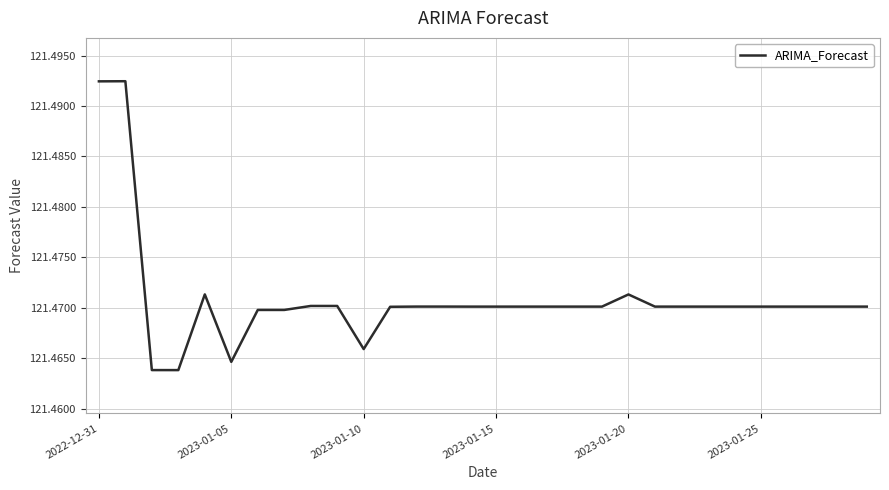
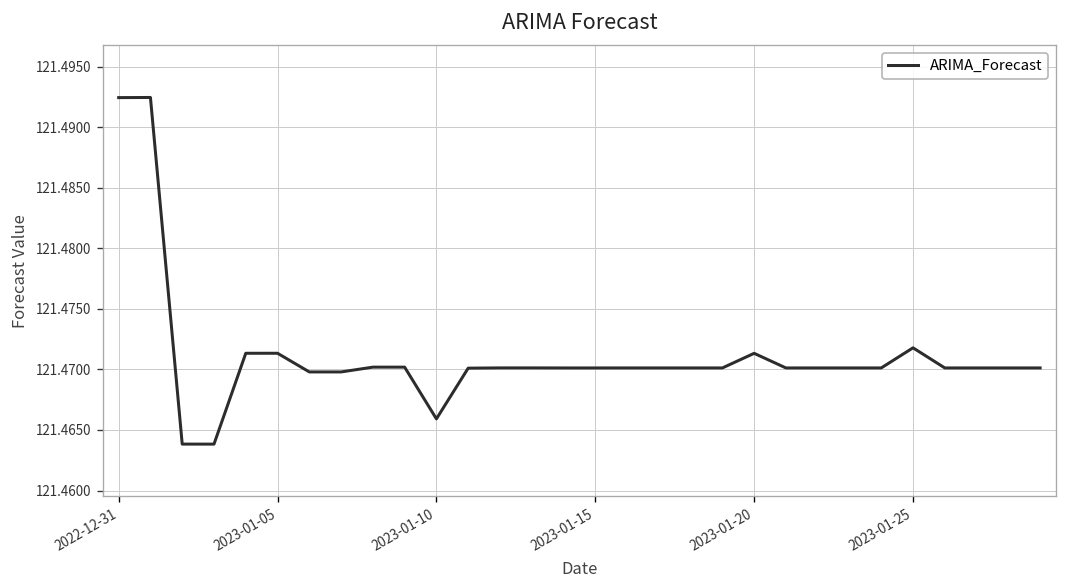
  {
    "2022-12-31": 121.4924,
-   "2023-01-05": 121.4646,
+   "2023-01-05": 121.4713,
    "2023-01-10": 121.4659,
    "2023-01-15": 121.4701,
    "2023-01-20": 121.4713,
-   "2023-01-25": 121.4701
+   "2023-01-25": 121.4718
  }
